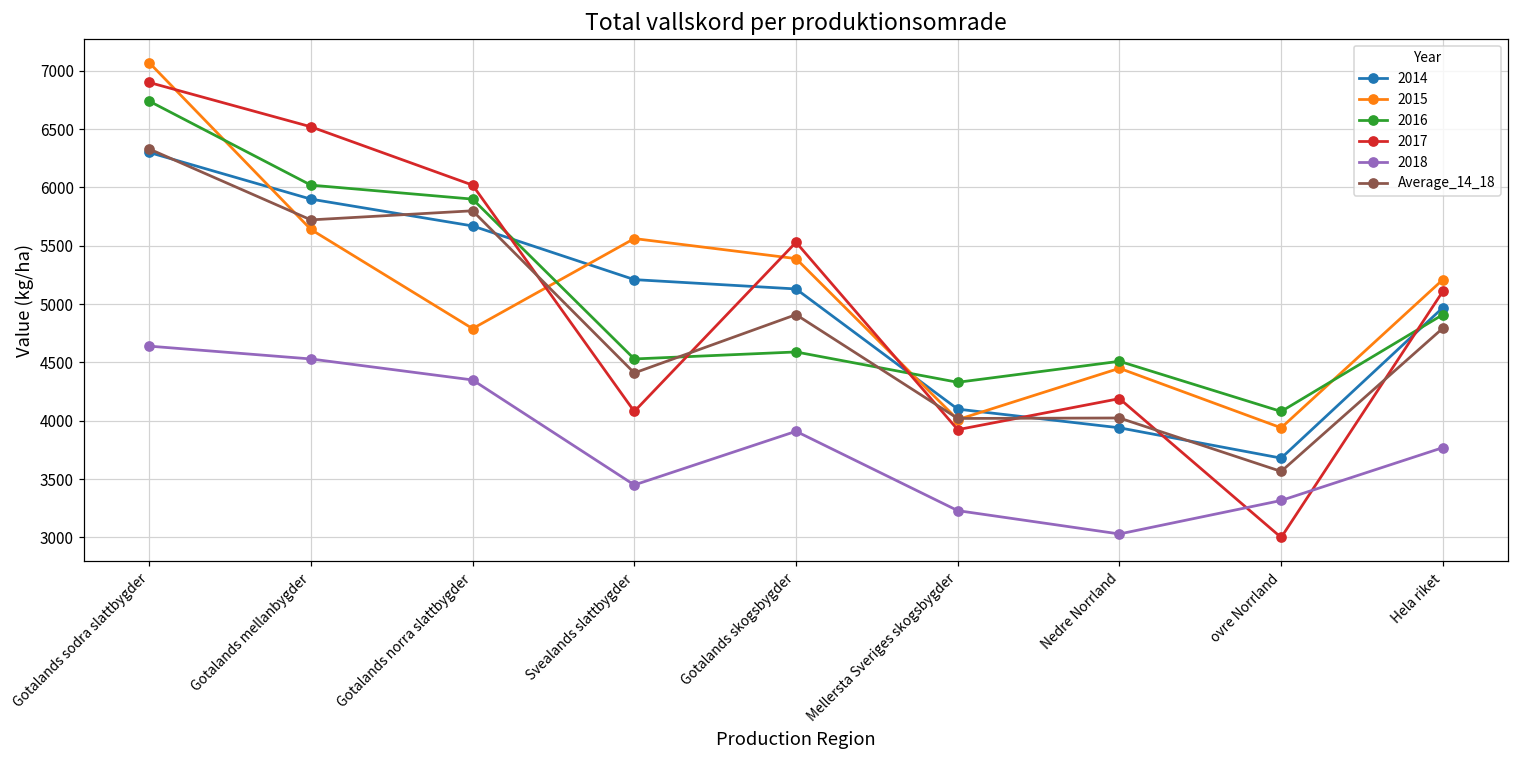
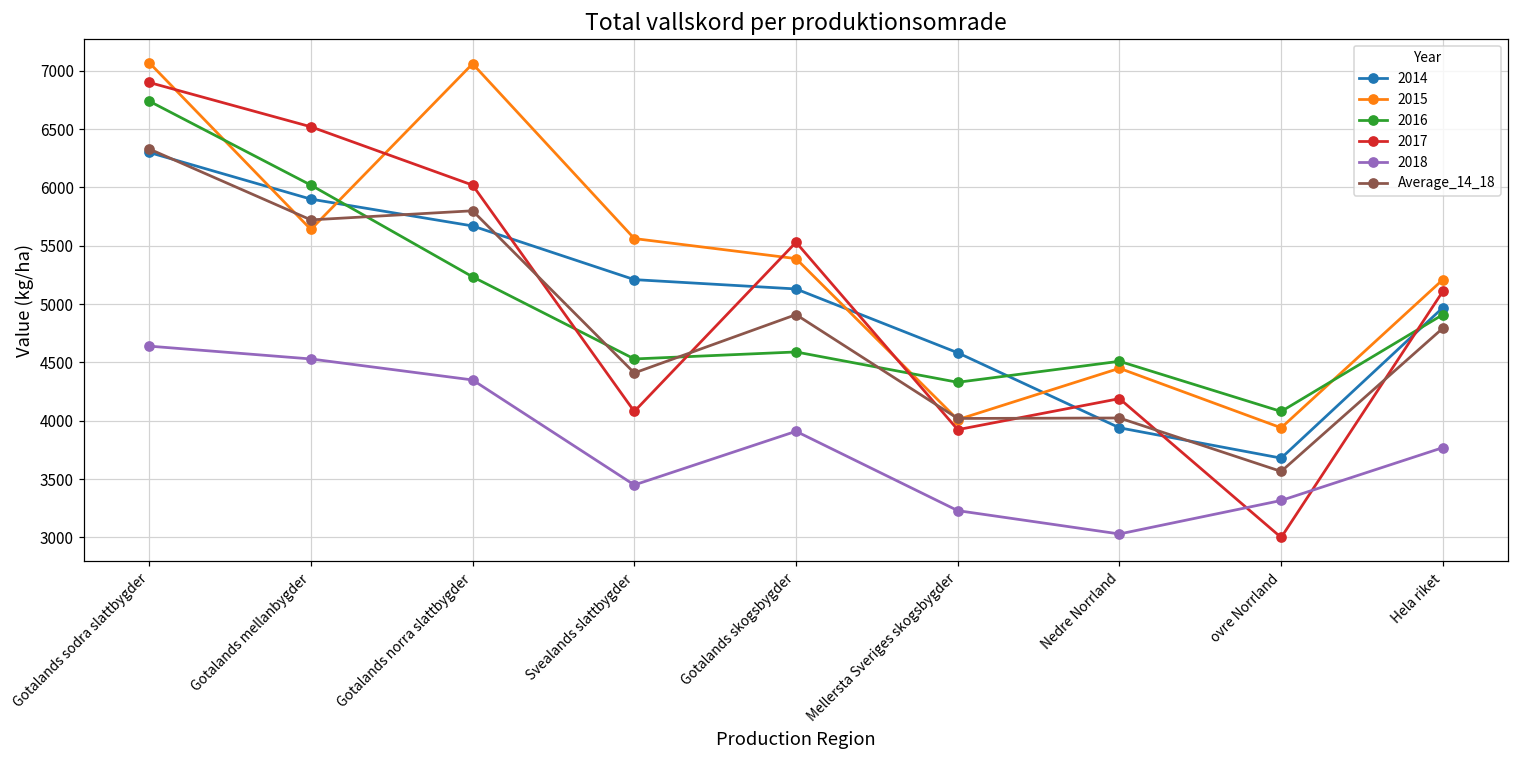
  {
    "2014": {
      "Gotalands sodra slattbygder": 6300,
      "Gotalands mellanbygder": 5900,
      "Gotalands norra slattbygder": 5670,
      "Svealands slattbygder": 5210,
      "Gotalands skogsbygder": 5130,
-     "Mellersta Sveriges skogsbygder": 4100,
+     "Mellersta Sveriges skogsbygder": 4580,
      "Nedre Norrland": 3940,
      "ovre Norrland": 3680,
      "Hela riket": 4970
    },
    "2015": {
      "Gotalands sodra slattbygder": 7070,
      "Gotalands mellanbygder": 5640,
-     "Gotalands norra slattbygder": 4790,
+     "Gotalands norra slattbygder": 7060,
      "Svealands slattbygder": 5560,
      "Gotalands skogsbygder": 5390,
      "Nedre Norrland": 4450,
      "ovre Norrland": 3940,
      "Hela riket": 5210
    },
    "2016": {
      "Gotalands sodra slattbygder": 6740,
      "Gotalands mellanbygder": 6020,
-     "Gotalands norra slattbygder": 5900,
+     "Gotalands norra slattbygder": 5230,
      "Svealands slattbygder": 4530,
      "Gotalands skogsbygder": 4590,
      "Mellersta Sveriges skogsbygder": 4330,
      "Nedre Norrland": 4510,
      "ovre Norrland": 4080,
      "Hela riket": 4910
    },
    "2017": {
      "Gotalands sodra slattbygder": 6900,
      "Gotalands mellanbygder": 6520,
      "Gotalands norra slattbygder": 6020,
      "Svealands slattbygder": 4080,
      "Gotalands skogsbygder": 5530,
      "Mellersta Sveriges skogsbygder": 3920,
      "Nedre Norrland": 4190,
      "ovre Norrland": 3000,
      "Hela riket": 5110
    },
    "2018": {
      "Gotalands sodra slattbygder": 4640,
      "Gotalands mellanbygder": 4530,
      "Gotalands norra slattbygder": 4350,
      "Svealands slattbygder": 3450,
      "Gotalands skogsbygder": 3910,
      "Mellersta Sveriges skogsbygder": 3230,
      "Nedre Norrland": 3030,
      "ovre Norrland": 3320,
      "Hela riket": 3770
    },
    "Average_14_18": {
      "Gotalands sodra slattbygder": 6330,
      "Gotalands mellanbygder": 5720,
      "Gotalands norra slattbygder": 5800,
      "Svealands slattbygder": 4410,
      "Gotalands skogsbygder": 4910,
      "Nedre Norrland": 4020,
      "ovre Norrland": 3570,
      "Hela riket": 4790
    }
  }
